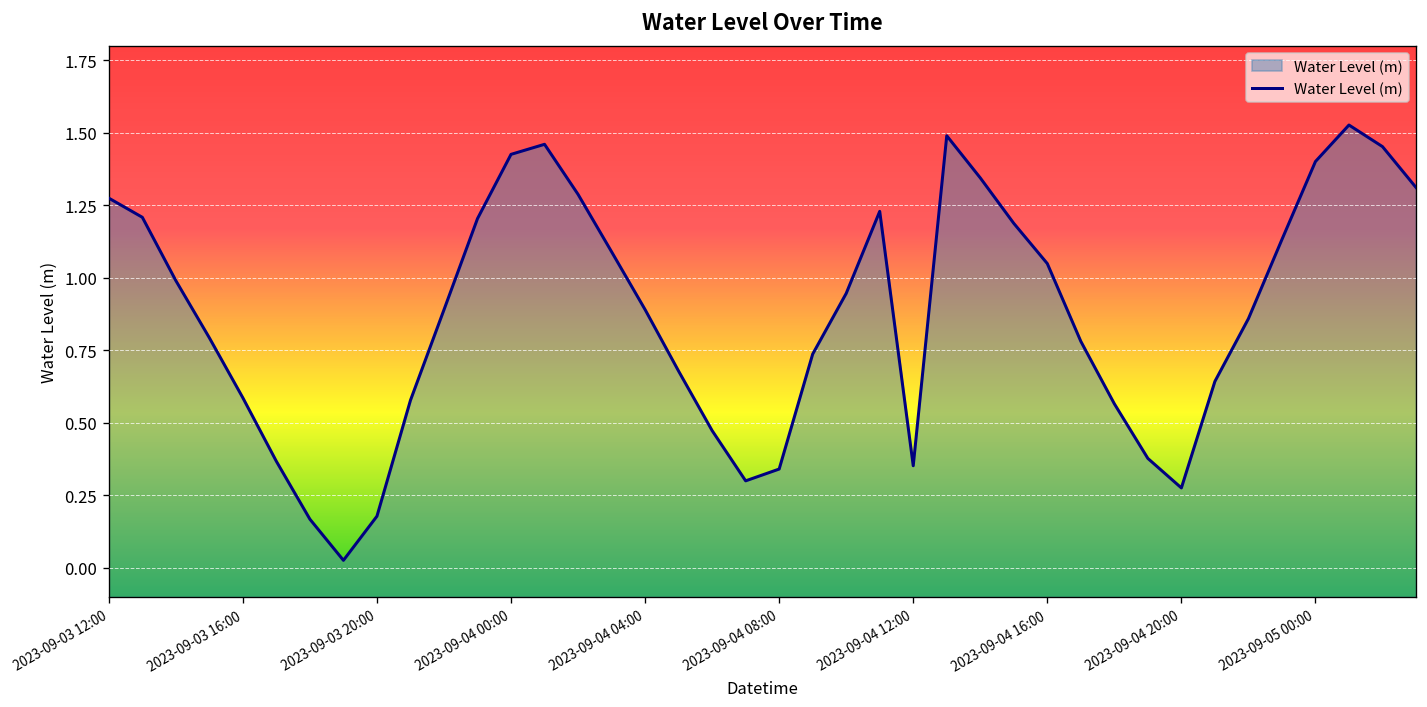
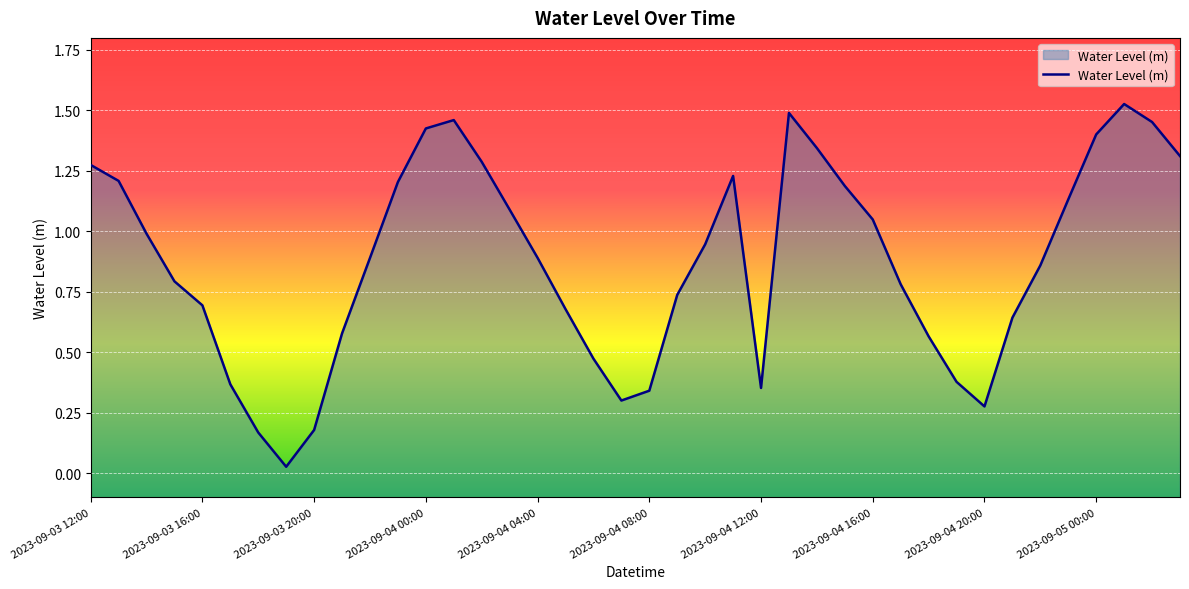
  {
    "2023-09-03 12:00": 1.27,
-   "2023-09-03 16:00": 0.59,
+   "2023-09-03 16:00": 0.69,
    "2023-09-03 20:00": 0.18,
    "2023-09-04 00:00": 1.43,
    "2023-09-04 04:00": 0.89,
    "2023-09-04 08:00": 0.34,
    "2023-09-04 12:00": 0.35,
    "2023-09-04 16:00": 1.05,
    "2023-09-04 20:00": 0.28,
    "2023-09-05 00:00": 1.40
  }
